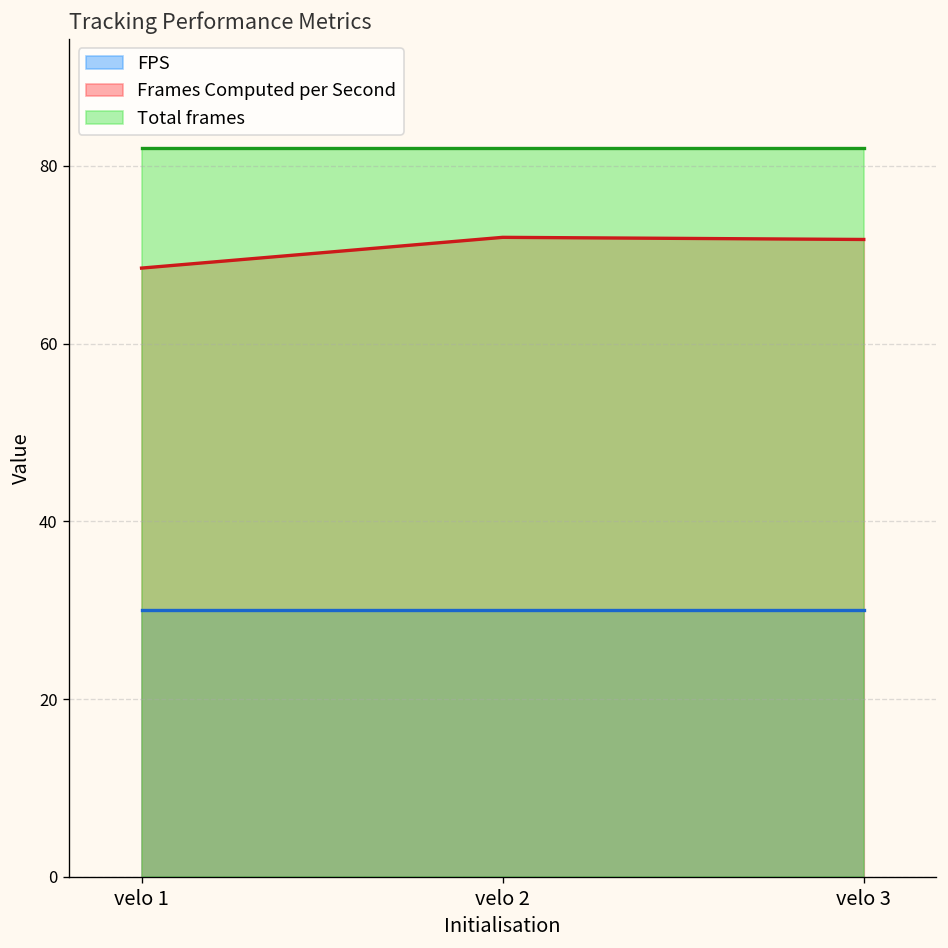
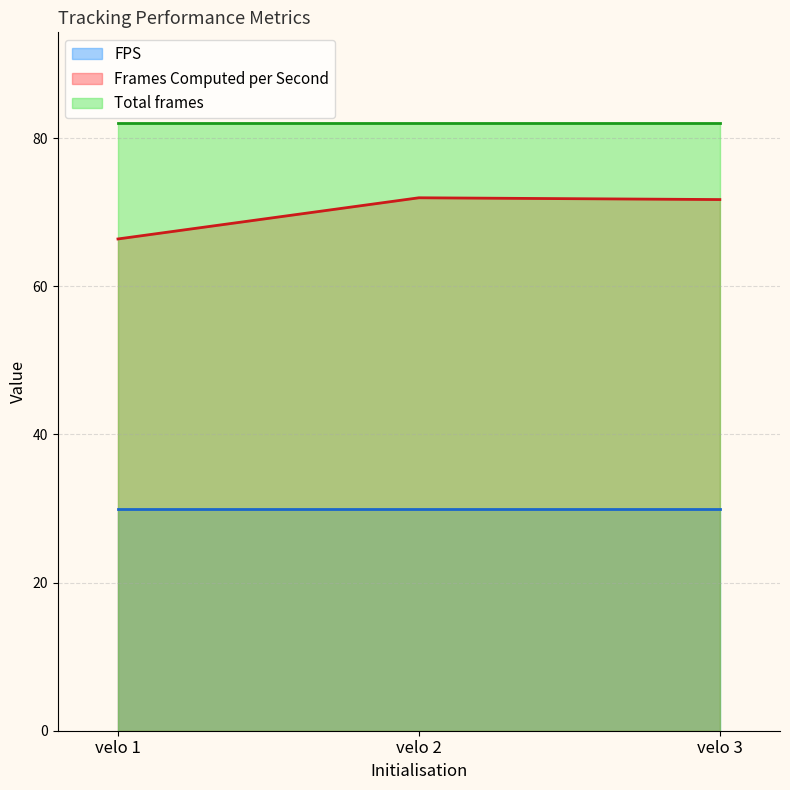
  {
    "FPS": {
      "velo 1": 30,
      "velo 2": 30,
      "velo 3": 30
    },
    "Frames Computed per Second": {
-     "velo 1": 69,
+     "velo 1": 66,
      "velo 2": 72,
      "velo 3": 72
    },
    "Total frames": {
      "velo 1": 82,
      "velo 2": 82,
      "velo 3": 82
    }
  }
